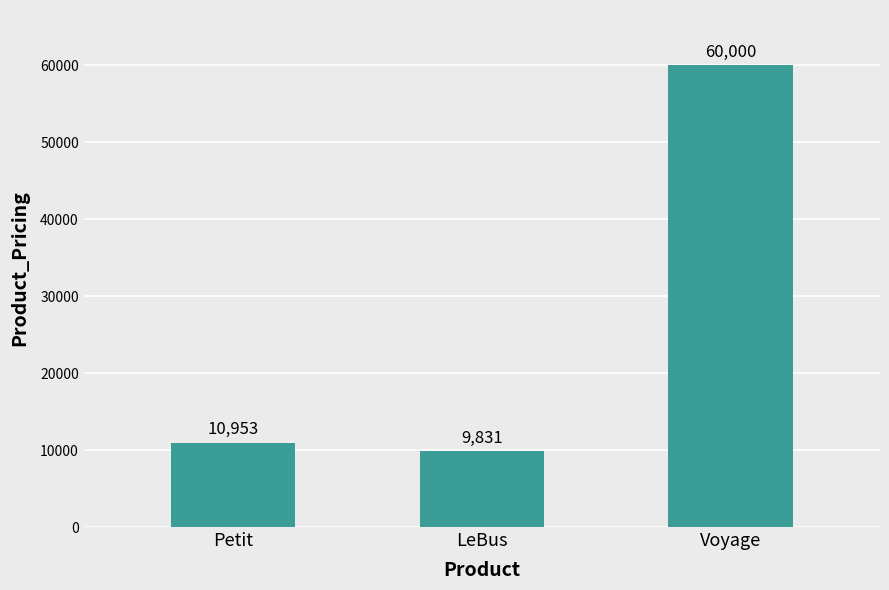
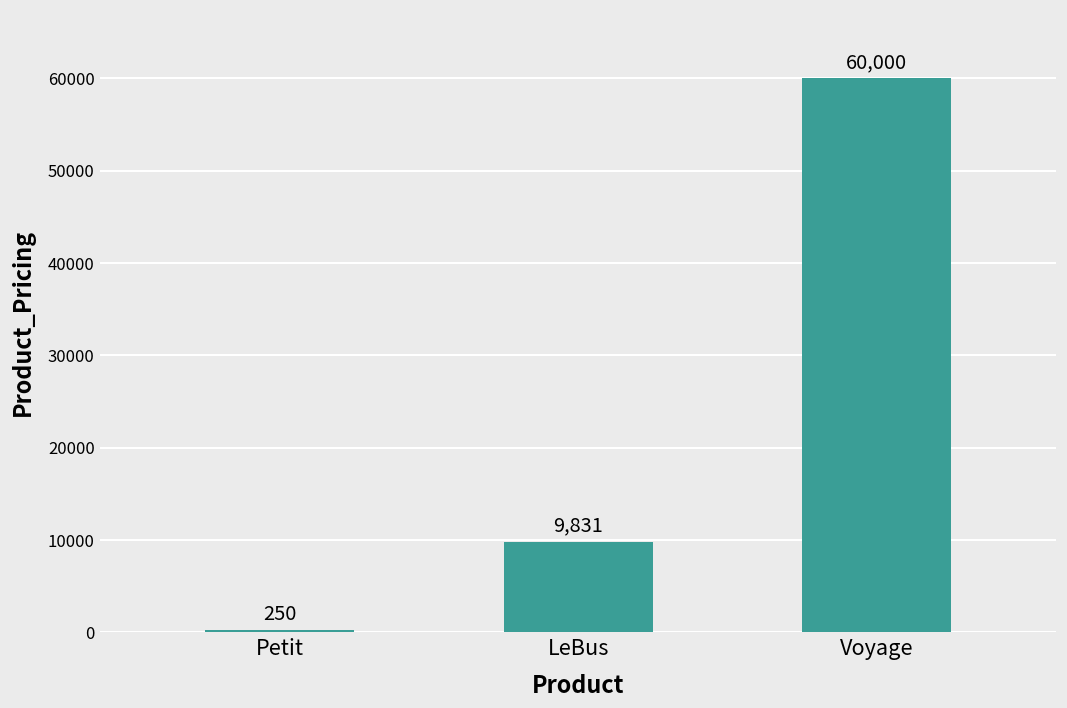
  {
-   "Petit": "10,953",
+   "Petit": "250",
    "LeBus": "9,831",
    "Voyage": "60,000"
  }
